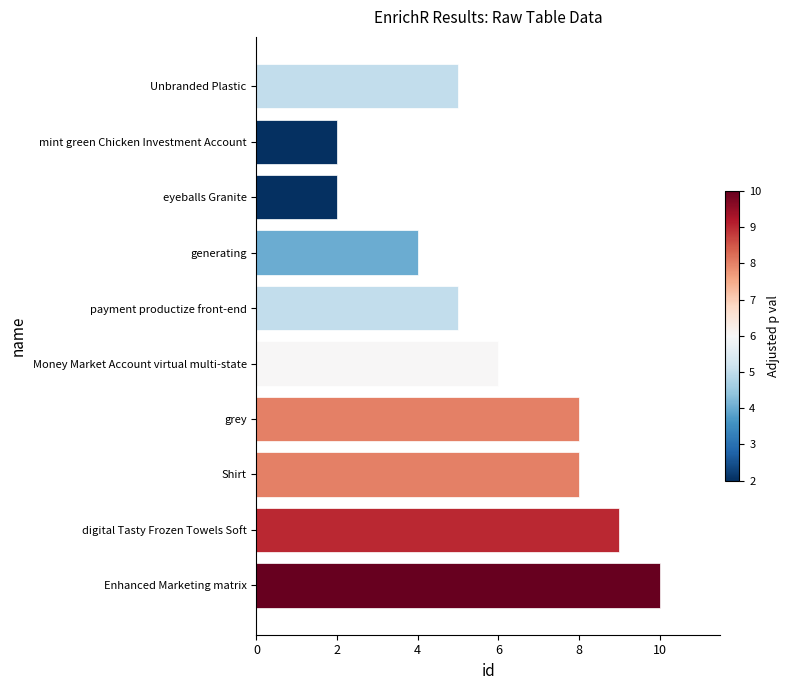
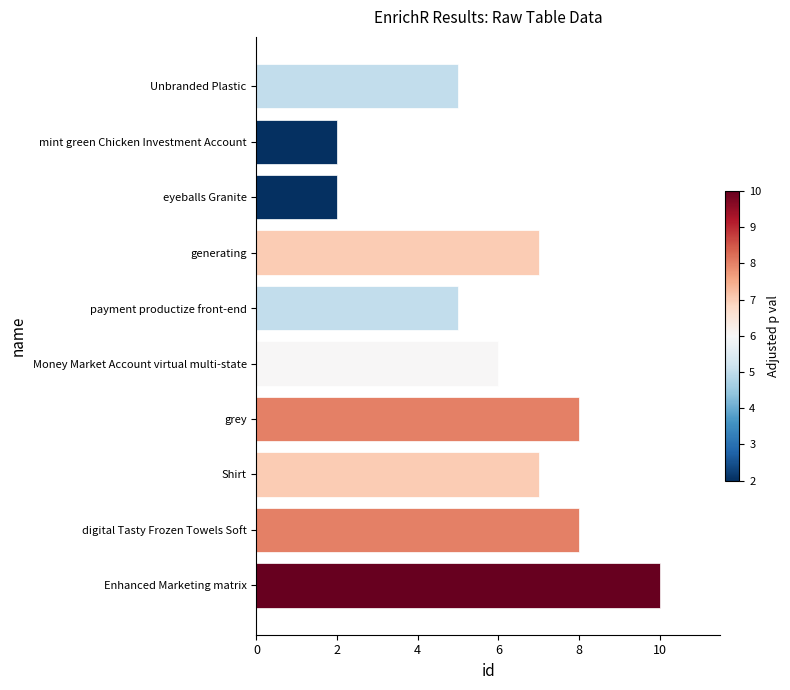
  {
    "Unbranded Plastic": 5,
    "mint green Chicken Investment Account": 2,
    "eyeballs Granite": 2,
-   "generating": 4,
+   "generating": 7,
    "payment productize front-end": 5,
    "Money Market Account virtual multi-state": 6,
    "grey": 8,
-   "Shirt": 8,
-   "digital Tasty Frozen Towels Soft": 9,
+   "Shirt": 7,
+   "digital Tasty Frozen Towels Soft": 8,
    "Enhanced Marketing matrix": 10
  }
